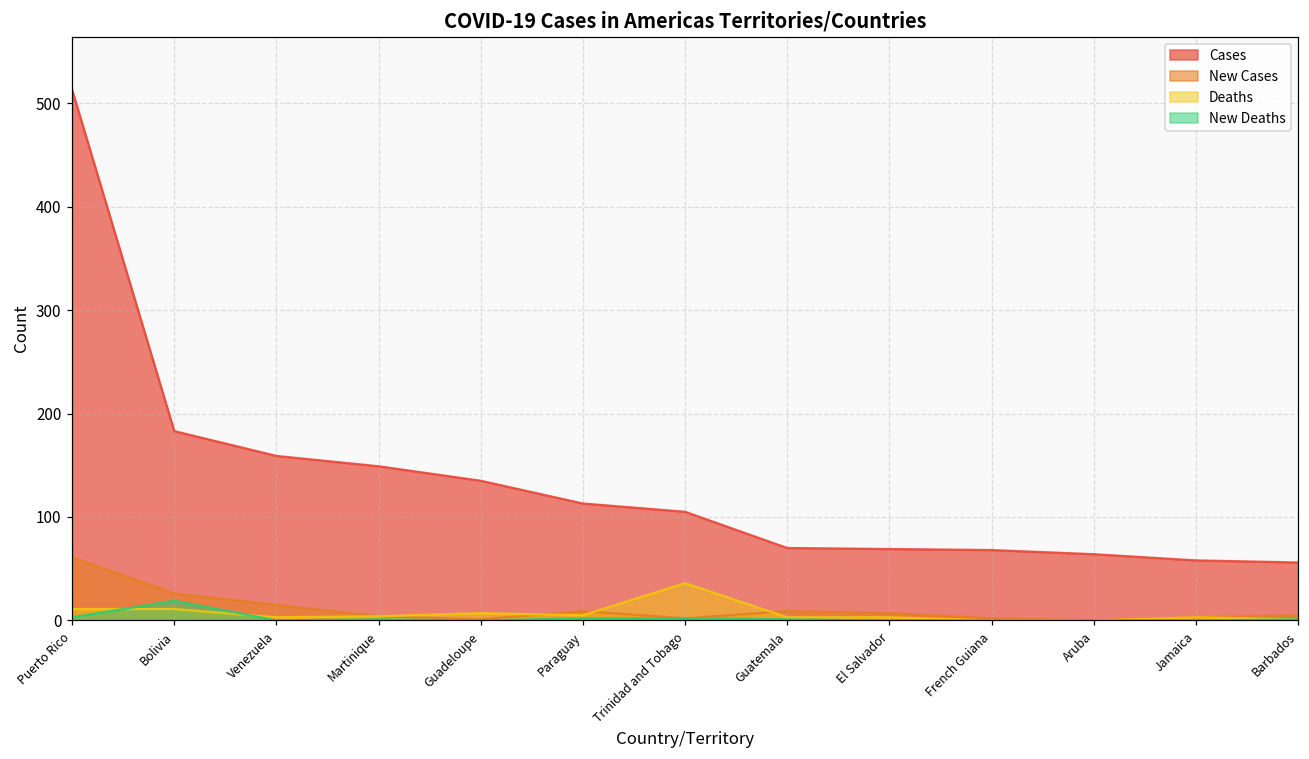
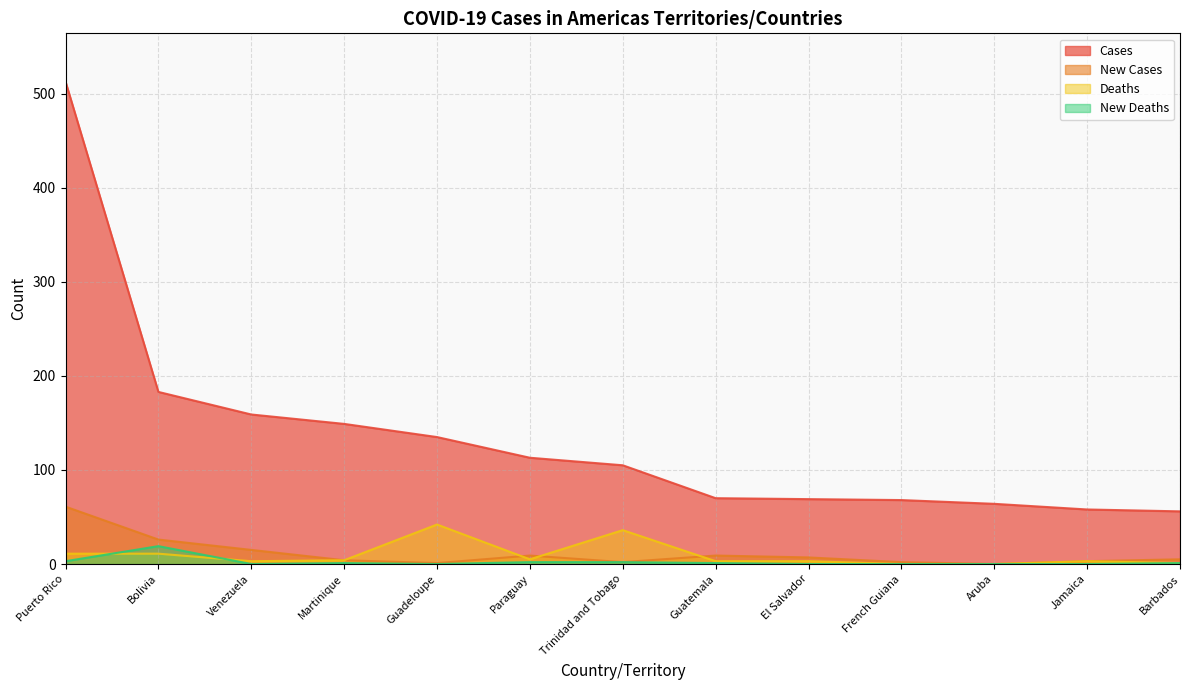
  {
    "Deaths": {
      "Puerto Rico": 10,
      "Bolivia": 10,
      "Venezuela": 0,
-     "Guadeloupe": 10,
+     "Guadeloupe": 40,
      "Paraguay": 10,
      "Trinidad and Tobago": 40,
      "El Salvador": 0
    },
    "New Deaths": {
      "Puerto Rico": 0,
      "Bolivia": 20,
      "Venezuela": 0,
      "Martinique": 0,
      "Paraguay": 0,
      "El Salvador": 0,
      "Jamaica": 0
    }
  }
